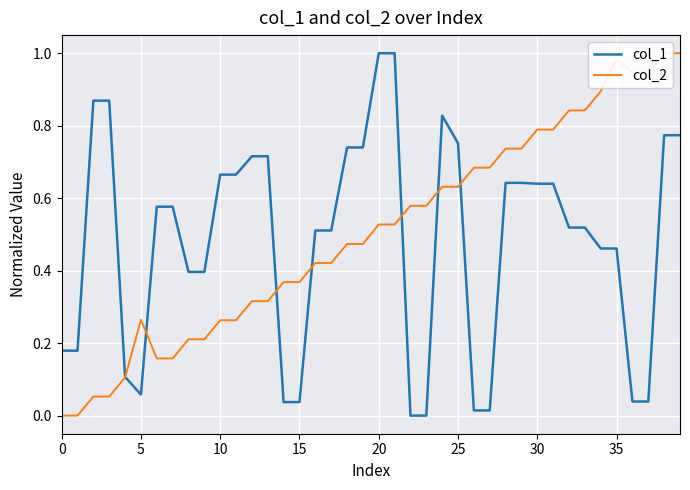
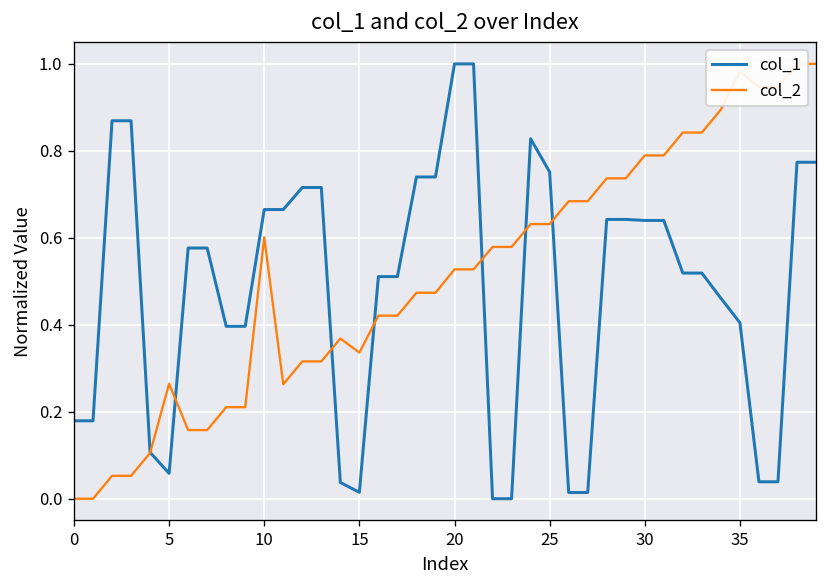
  {
    "col_1": {
      "0": 0.18,
      "5": 0.06,
      "10": 0.67,
-     "15": 0.04,
+     "15": 0.01,
      "20": 1.00,
      "25": 0.75,
      "30": 0.64,
-     "35": 0.46
+     "35": 0.40
    },
    "col_2": {
      "0": 0.00,
      "5": 0.26,
-     "10": 0.26,
-     "15": 0.37,
+     "10": 0.60,
+     "15": 0.34,
      "20": 0.53,
      "25": 0.63,
      "30": 0.79
    }
  }
